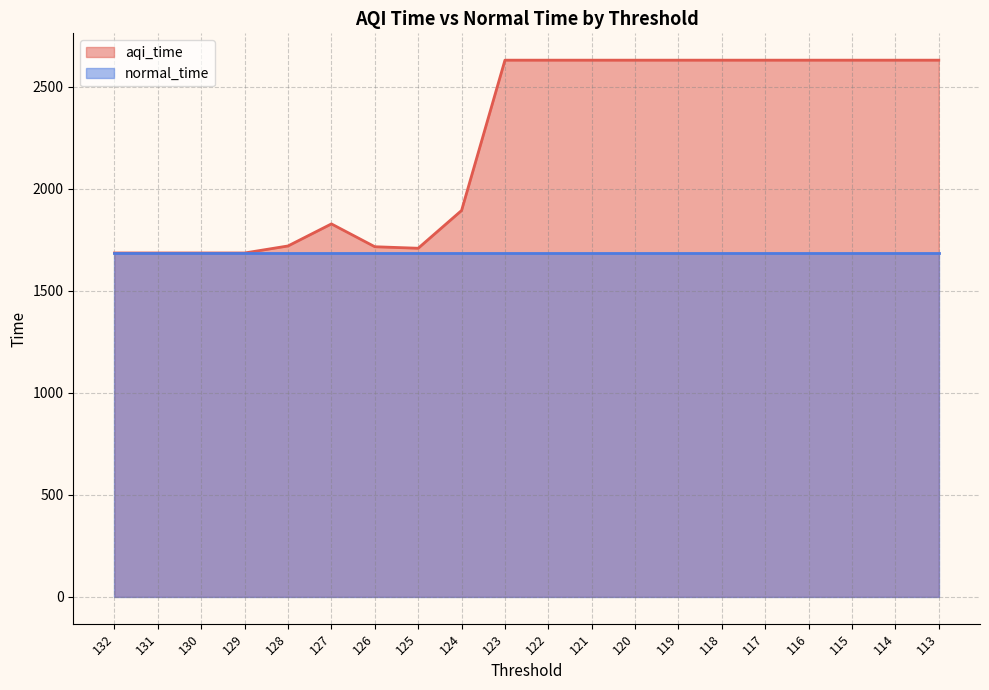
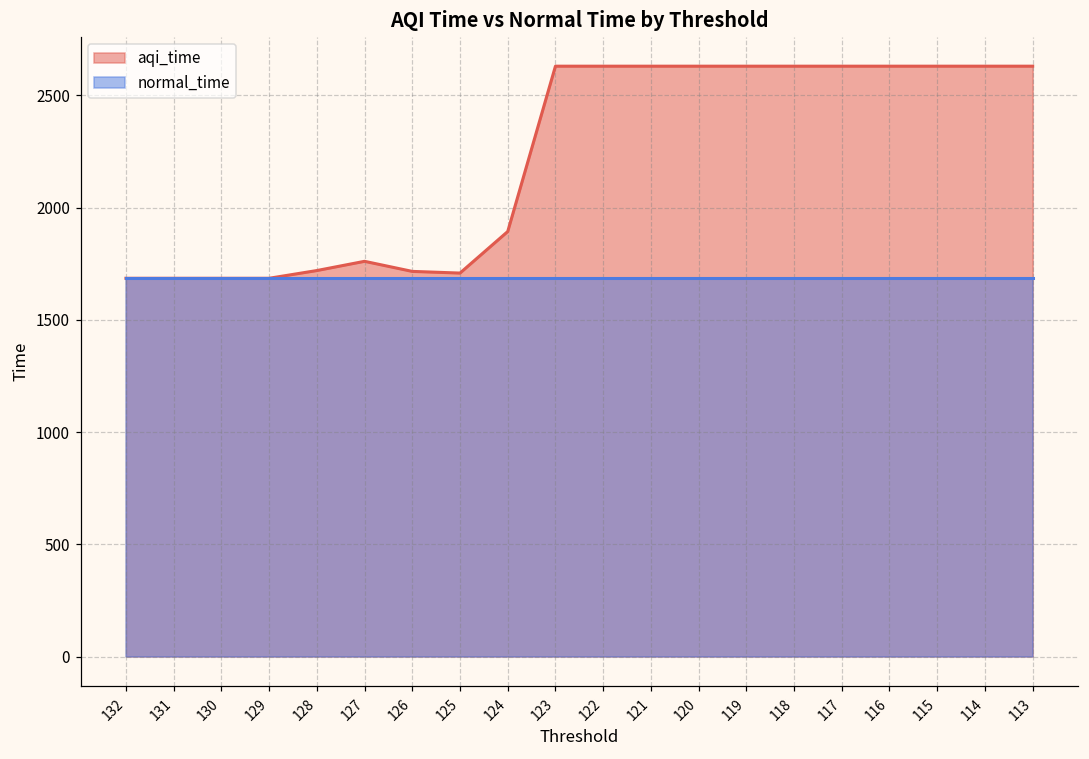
  {
    "aqi_time": {
      "128": 1720,
-     "127": 1830,
+     "127": 1760,
      "126": 1720,
      "125": 1710,
      "124": 1890,
      "123": 2630,
      "122": 2630,
      "121": 2630,
      "120": 2630,
      "119": 2630,
      "118": 2630,
      "117": 2630,
      "116": 2630,
      "115": 2630,
      "114": 2630,
      "113": 2630
    },
    "normal_time": {
      "128": 1690,
      "127": 1690,
      "126": 1690,
      "125": 1690,
      "124": 1690,
      "123": 1690,
      "122": 1690,
      "121": 1690,
      "120": 1690,
      "119": 1690,
      "118": 1690,
      "117": 1690,
      "116": 1690,
      "115": 1690,
      "114": 1690,
      "113": 1690
    }
  }
